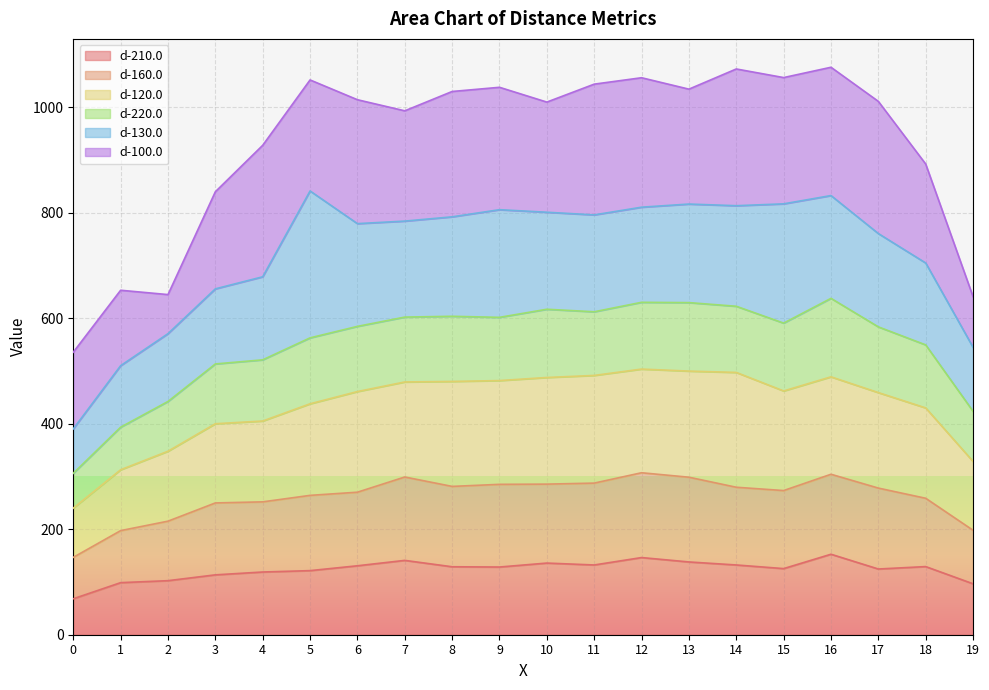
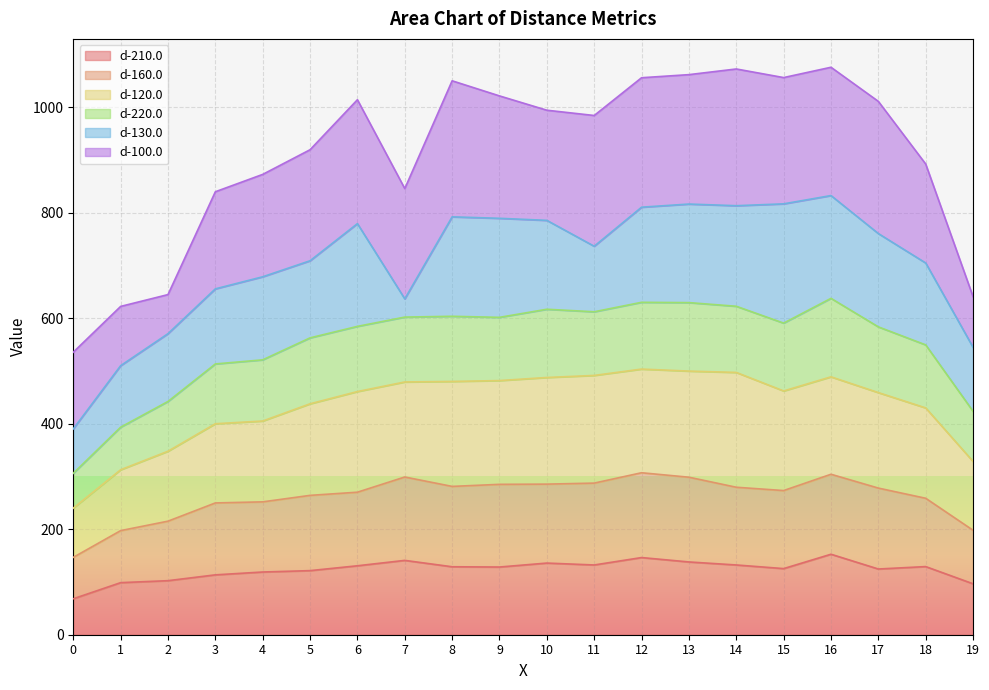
  {
    "d-130.0": {
      "0": 80,
      "1": 120,
      "2": 130,
      "3": 140,
      "4": 160,
-     "5": 280,
+     "5": 150,
      "6": 190,
-     "7": 180,
+     "7": 30,
      "8": 190,
-     "9": 200,
-     "10": 180,
-     "11": 180,
+     "9": 190,
+     "10": 170,
+     "11": 120,
      "12": 180,
      "13": 190,
      "14": 190,
      "15": 230,
      "16": 190,
      "17": 180,
      "18": 160,
      "19": 120
    },
    "d-100.0": {
      "0": 150,
-     "1": 140,
+     "1": 110,
      "2": 70,
      "3": 180,
-     "4": 250,
+     "4": 190,
      "5": 210,
      "6": 230,
      "7": 210,
-     "8": 240,
+     "8": 260,
      "9": 230,
      "10": 210,
      "11": 250,
      "12": 250,
-     "13": 220,
+     "13": 250,
      "14": 260,
      "15": 240,
      "16": 240,
      "17": 250,
      "18": 190,
      "19": 100
    }
  }
